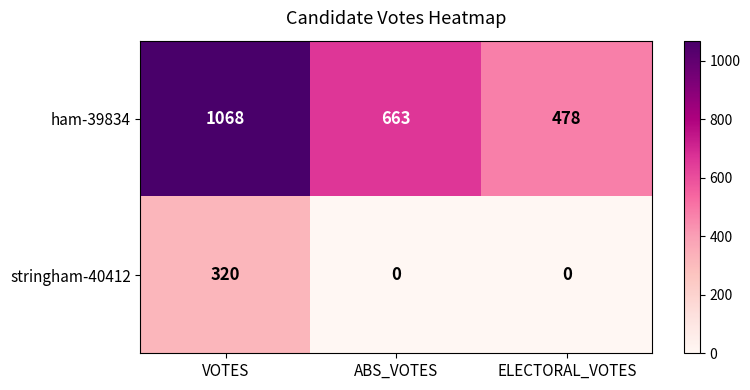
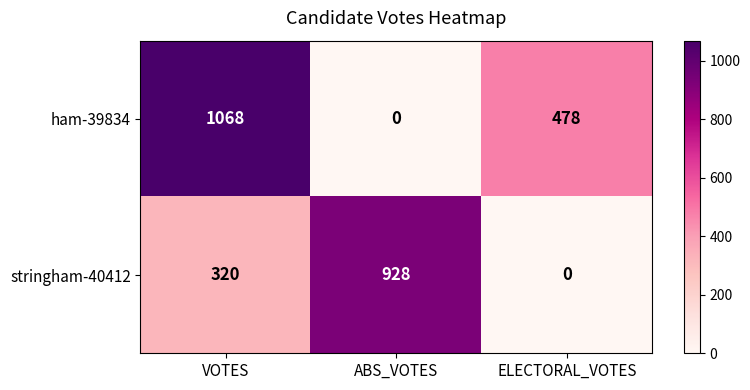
  {
    "ham-39834": {
      "VOTES": 1068,
-     "ABS_VOTES": 663,
+     "ABS_VOTES": 0,
      "ELECTORAL_VOTES": 478
    },
    "stringham-40412": {
      "VOTES": 320,
-     "ABS_VOTES": 0,
+     "ABS_VOTES": 928,
      "ELECTORAL_VOTES": 0
    }
  }
